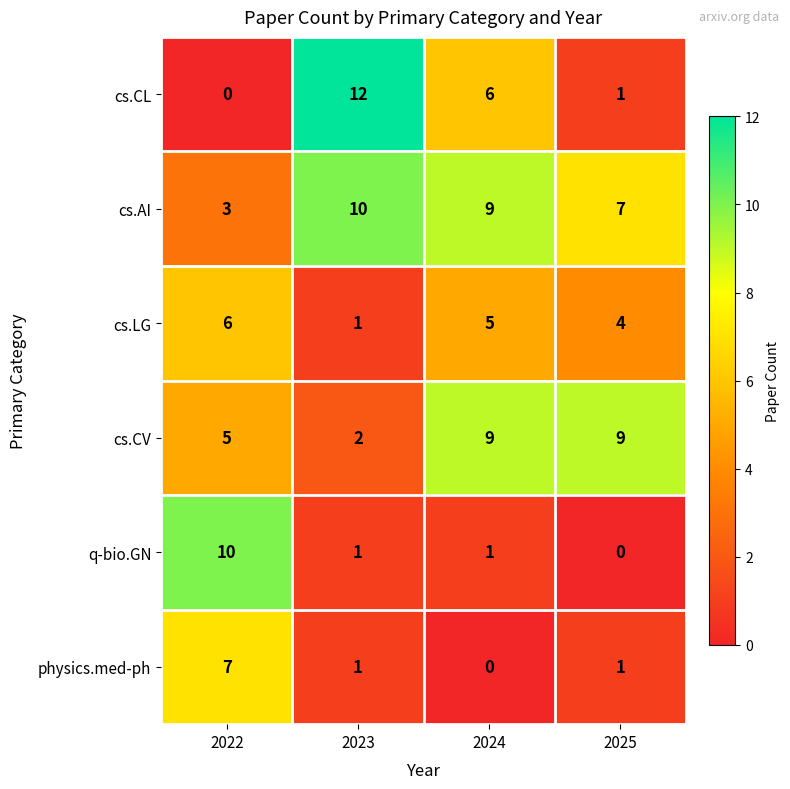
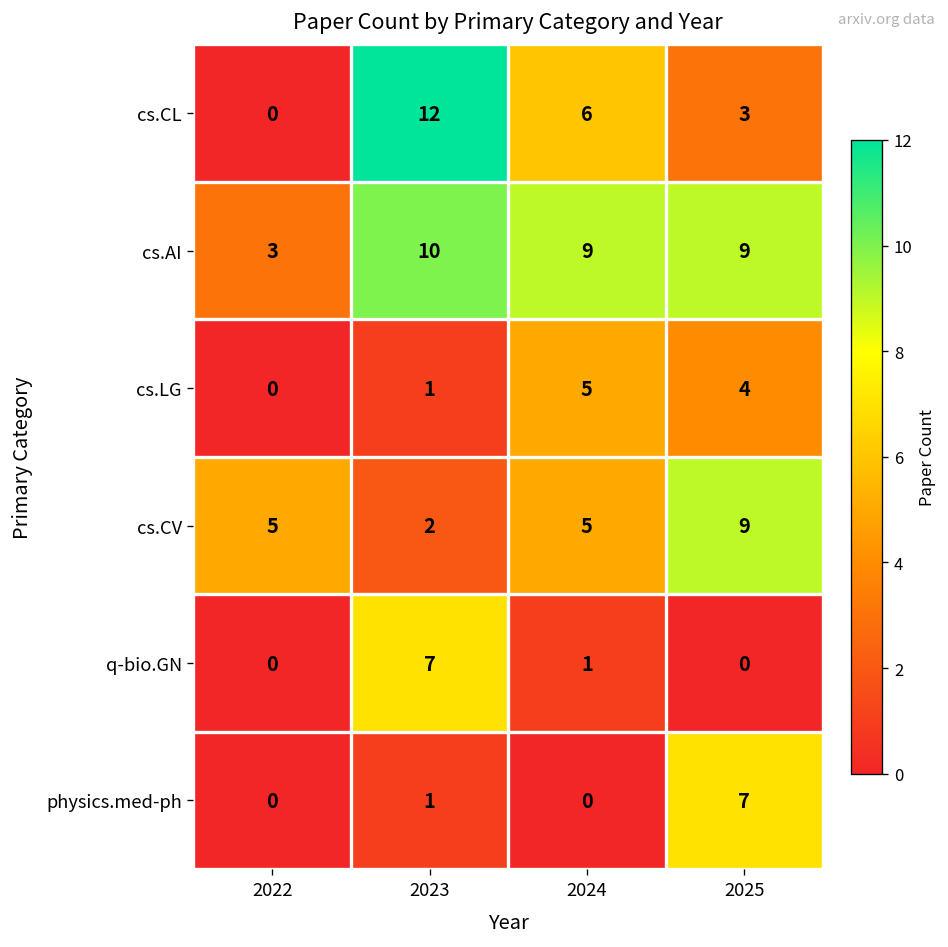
  {
    "cs.CL": {
      "2022": 0,
      "2023": 12,
      "2024": 6,
-     "2025": 1
+     "2025": 3
    },
    "cs.AI": {
      "2022": 3,
      "2023": 10,
      "2024": 9,
-     "2025": 7
+     "2025": 9
    },
    "cs.LG": {
-     "2022": 6,
+     "2022": 0,
      "2023": 1,
      "2024": 5,
      "2025": 4
    },
    "cs.CV": {
      "2022": 5,
      "2023": 2,
-     "2024": 9,
+     "2024": 5,
      "2025": 9
    },
    "q-bio.GN": {
-     "2022": 10,
-     "2023": 1,
+     "2022": 0,
+     "2023": 7,
      "2024": 1,
      "2025": 0
    },
    "physics.med-ph": {
-     "2022": 7,
+     "2022": 0,
      "2023": 1,
      "2024": 0,
-     "2025": 1
+     "2025": 7
    }
  }
